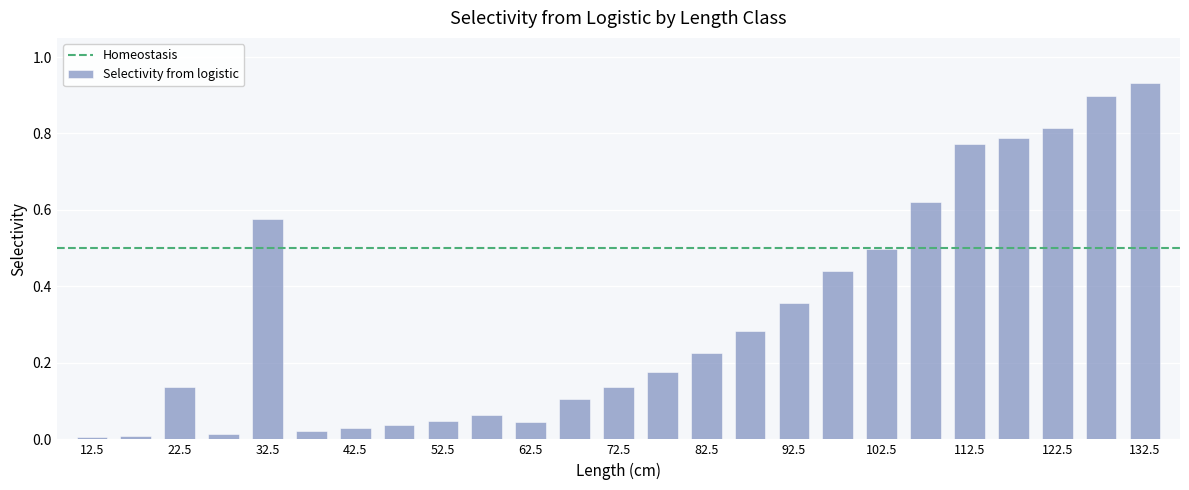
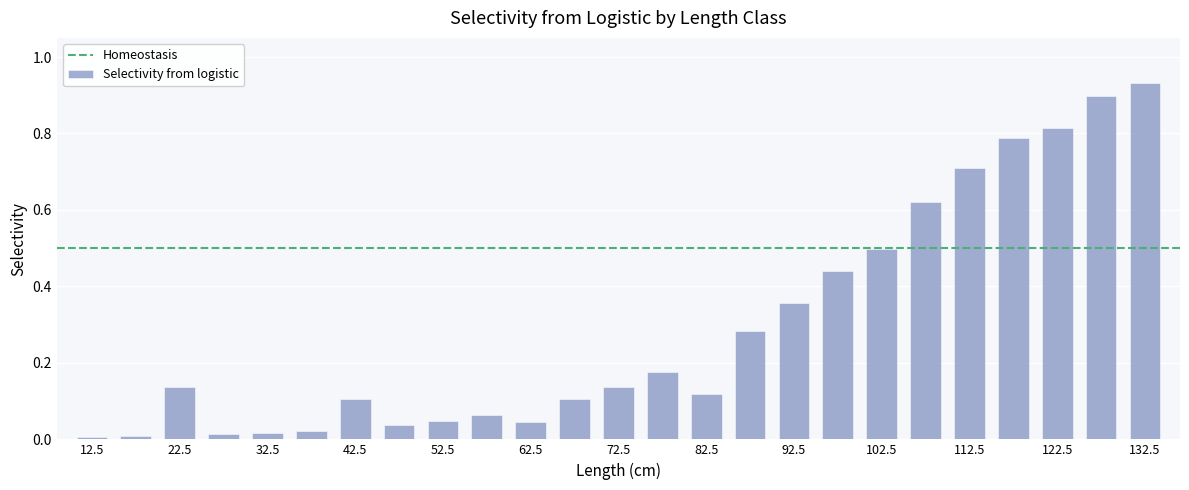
  {
    "22.5": 0.14,
-   "32.5": 0.58,
-   "42.5": 0.03,
+   "32.5": 0.02,
+   "42.5": 0.11,
    "52.5": 0.05,
    "62.5": 0.05,
    "72.5": 0.14,
-   "82.5": 0.22,
+   "82.5": 0.12,
    "92.5": 0.36,
    "102.5": 0.50,
-   "112.5": 0.77,
+   "112.5": 0.71,
    "122.5": 0.81,
    "132.5": 0.93
  }
